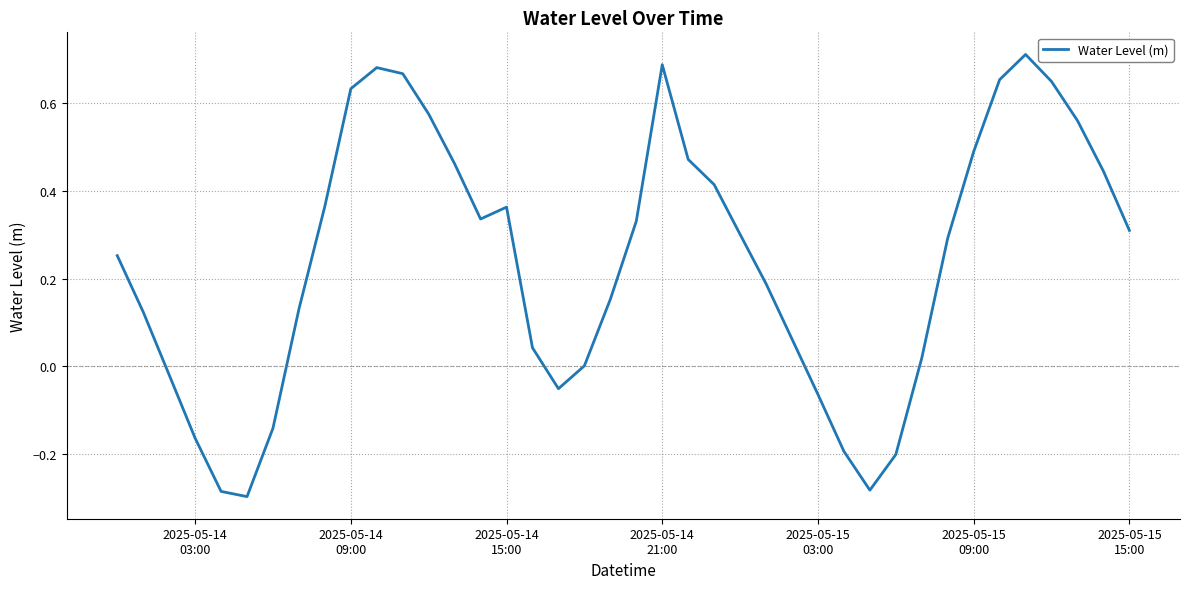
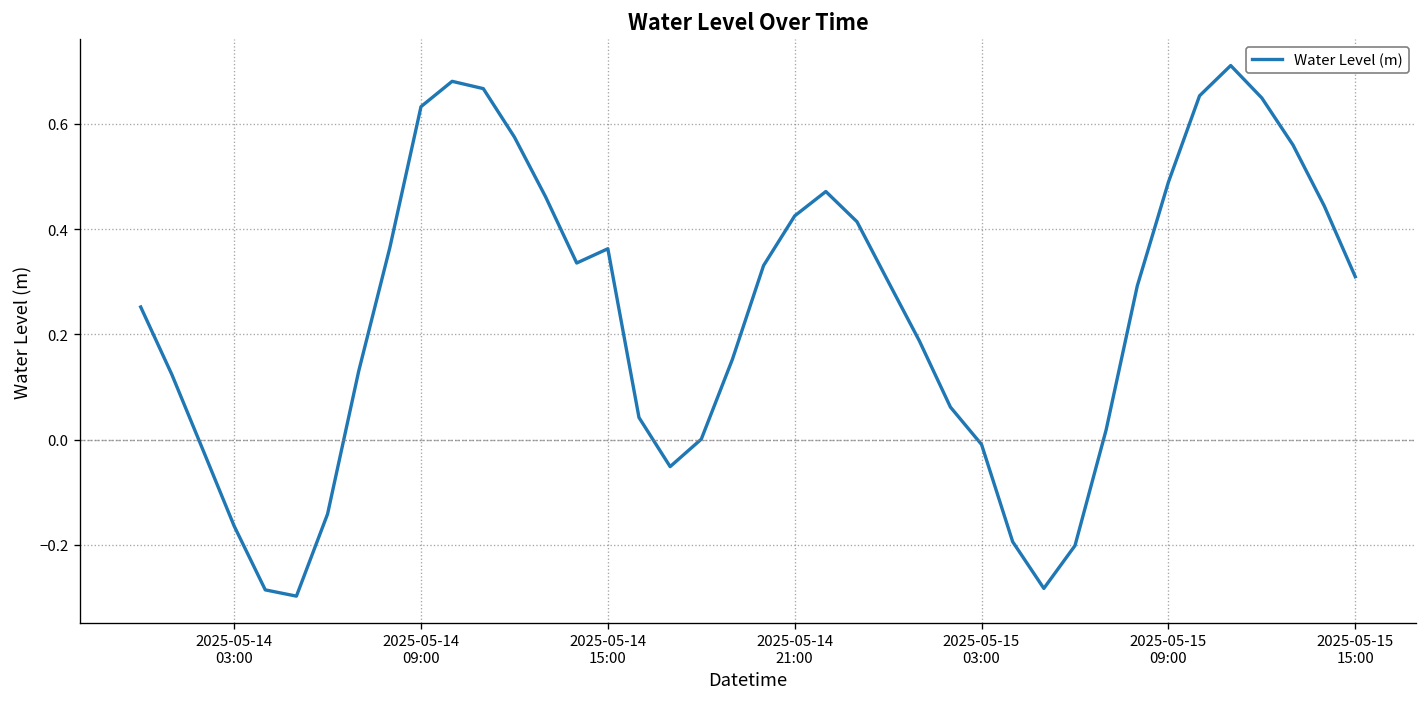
  {
    "2025-05-14 03:00": -0.16,
    "2025-05-14 09:00": 0.63,
    "2025-05-14 15:00": 0.36,
-   "2025-05-14 21:00": 0.69,
-   "2025-05-15 03:00": -0.06,
+   "2025-05-14 21:00": 0.43,
+   "2025-05-15 03:00": -0.01,
    "2025-05-15 09:00": 0.49,
    "2025-05-15 15:00": 0.31
  }
